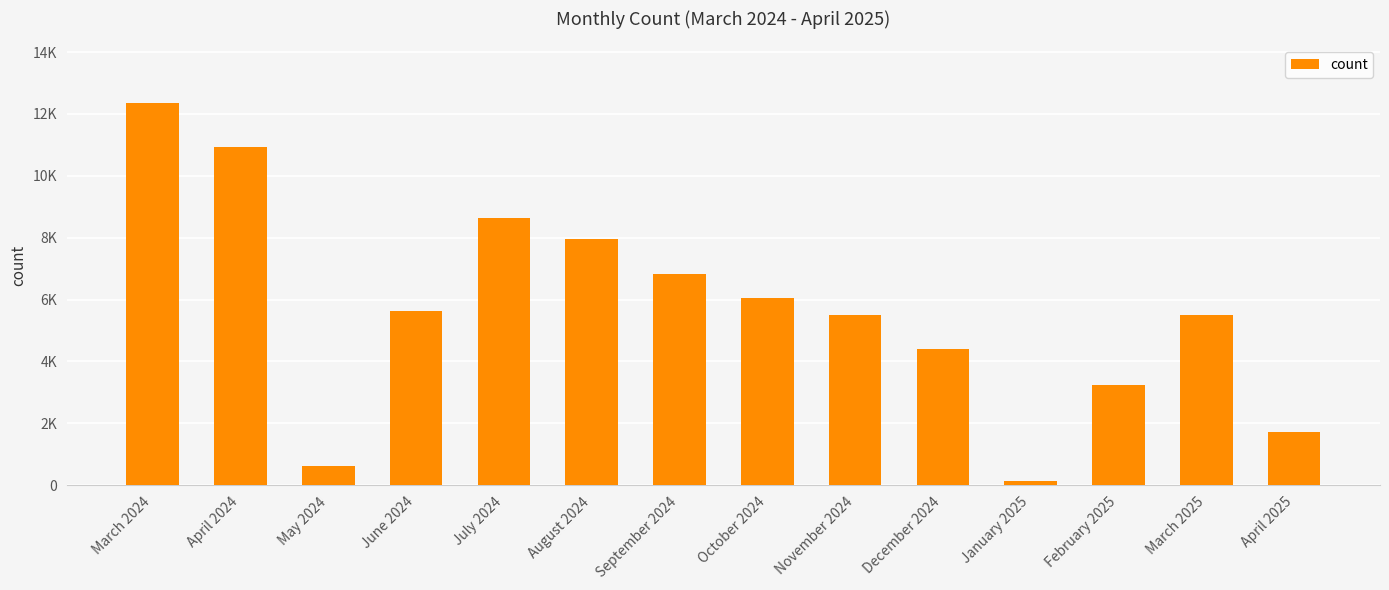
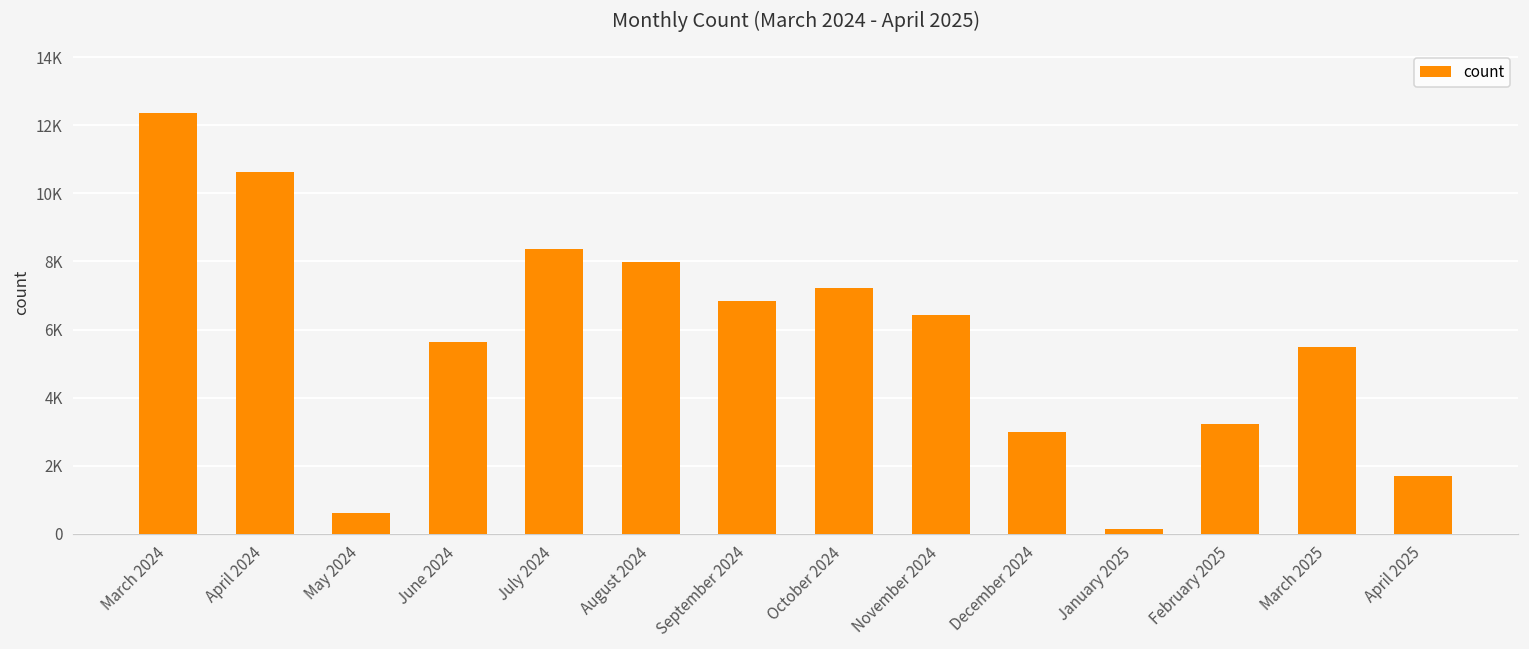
  {
    "March 2024": 12400,
-   "April 2024": 10900,
+   "April 2024": 10600,
    "May 2024": 600,
    "June 2024": 5600,
-   "July 2024": 8600,
+   "July 2024": 8400,
    "August 2024": 8000,
    "September 2024": 6800,
-   "October 2024": 6100,
-   "November 2024": 5500,
-   "December 2024": 4400,
+   "October 2024": 7200,
+   "November 2024": 6400,
+   "December 2024": 3000,
    "January 2025": 100,
    "February 2025": 3200,
    "March 2025": 5500,
    "April 2025": 1700
  }
